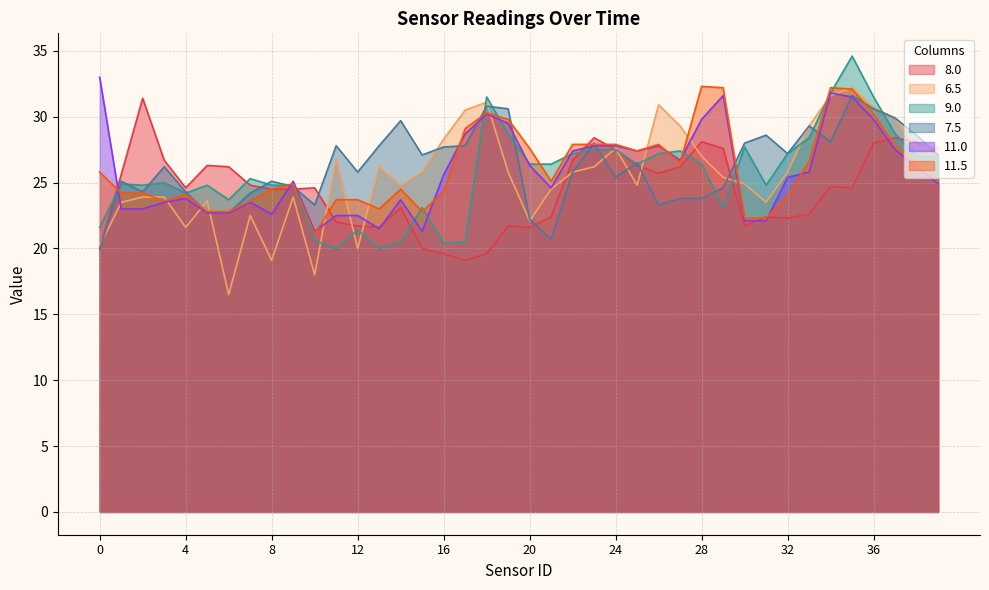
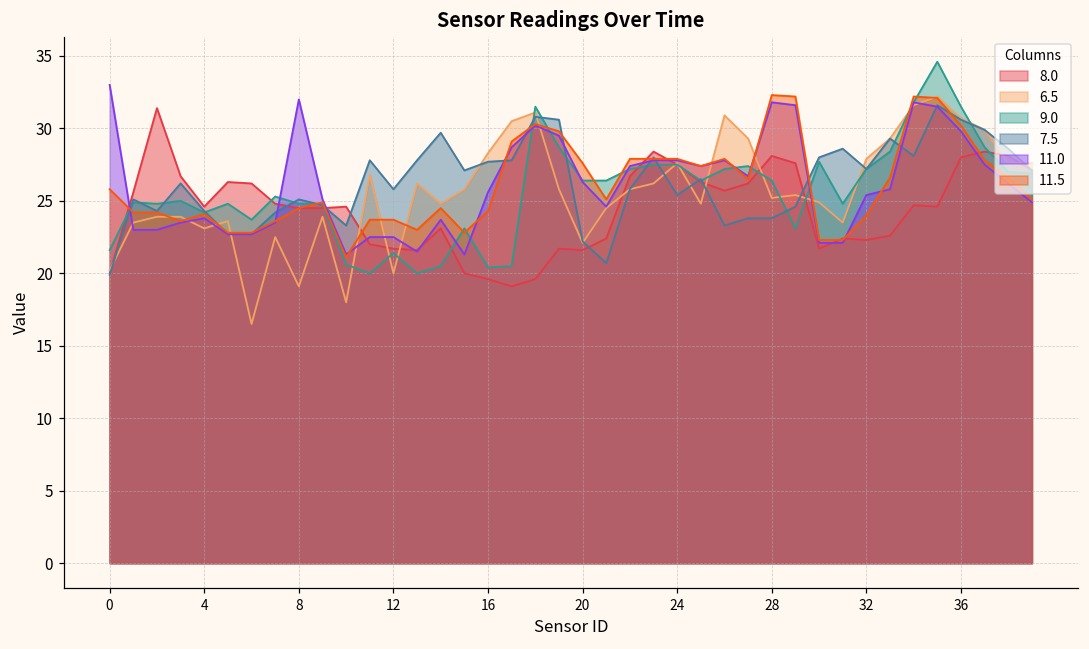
  {
    "6.5": {
      "0": 20.2,
-     "4": 21.6,
+     "4": 23.1,
      "8": 19.1,
      "12": 20.0,
      "16": 28.3,
-     "28": 27.0,
-     "32": 25.8
+     "28": 25.2,
+     "32": 27.9
    },
    "11.0": {
      "0": 33.0,
      "4": 23.8,
-     "8": 22.6,
+     "8": 32.0,
      "12": 22.5,
      "16": 25.6,
-     "28": 29.8,
+     "28": 31.8,
      "32": 25.4,
      "36": 29.8
    }
  }
